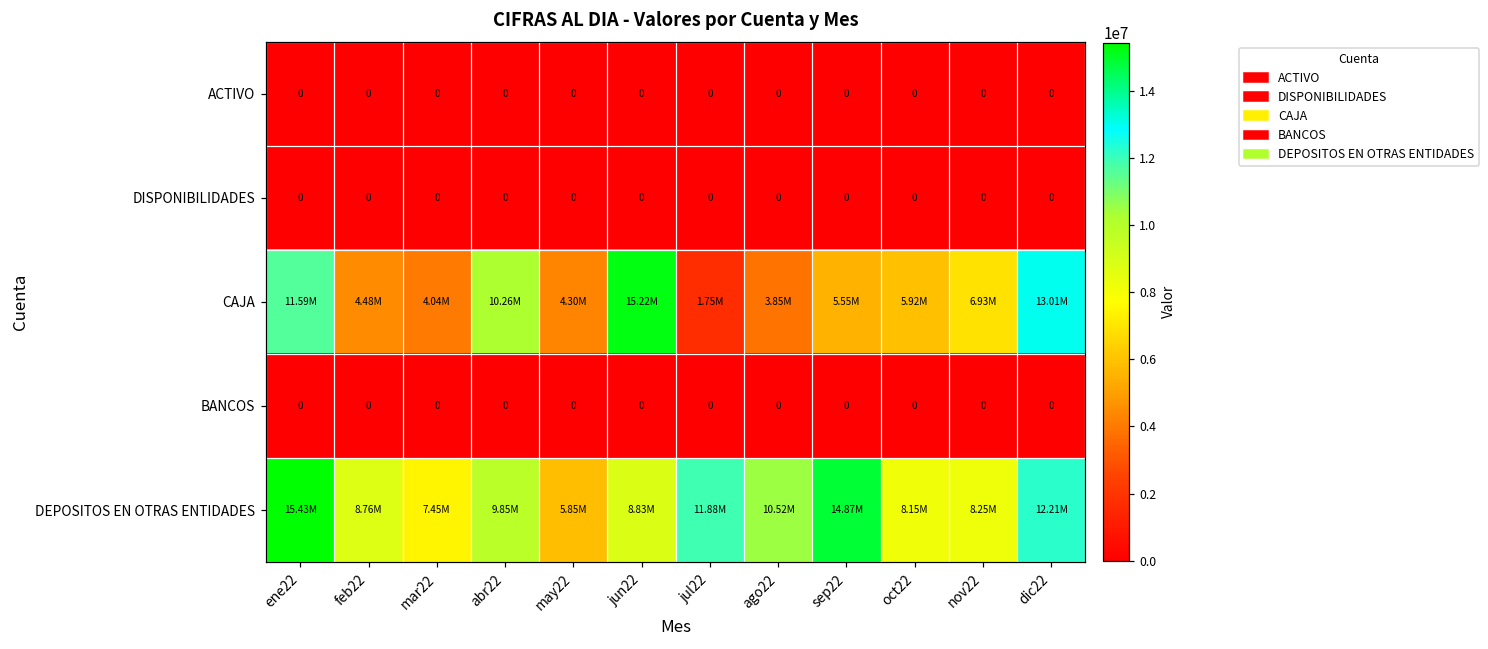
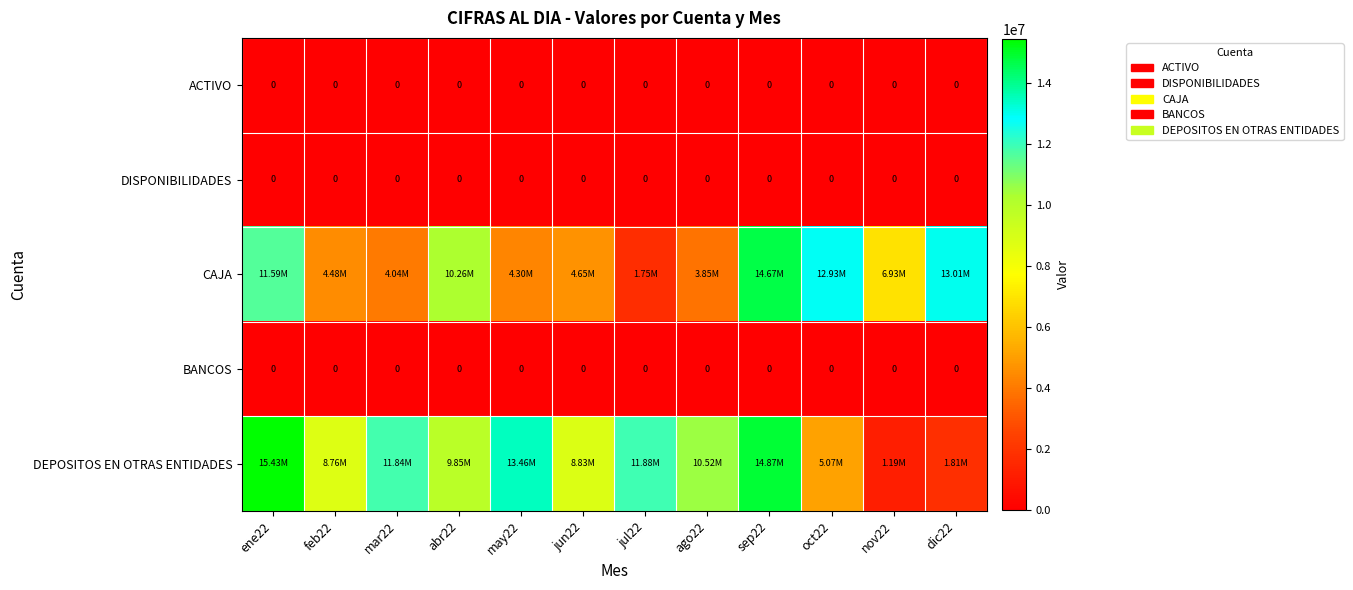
  {
    "ACTIVO": {
      "ene22": "0",
      "feb22": "0",
      "mar22": "0",
      "abr22": "0",
      "may22": "0",
      "jun22": "0",
      "jul22": "0",
      "ago22": "0",
      "sep22": "0",
      "oct22": "0",
      "nov22": "0",
      "dic22": "0"
    },
    "DISPONIBILIDADES": {
      "ene22": "0",
      "feb22": "0",
      "mar22": "0",
      "abr22": "0",
      "may22": "0",
      "jun22": "0",
      "jul22": "0",
      "ago22": "0",
      "sep22": "0",
      "oct22": "0",
      "nov22": "0",
      "dic22": "0"
    },
    "CAJA": {
      "ene22": "11.59M",
      "feb22": "4.48M",
      "mar22": "4.04M",
      "abr22": "10.26M",
      "may22": "4.30M",
-     "jun22": "15.22M",
+     "jun22": "4.65M",
      "jul22": "1.75M",
      "ago22": "3.85M",
-     "sep22": "5.55M",
-     "oct22": "5.92M",
+     "sep22": "14.67M",
+     "oct22": "12.93M",
      "nov22": "6.93M",
      "dic22": "13.01M"
    },
    "BANCOS": {
      "ene22": "0",
      "feb22": "0",
      "mar22": "0",
      "abr22": "0",
      "may22": "0",
      "jun22": "0",
      "jul22": "0",
      "ago22": "0",
      "sep22": "0",
      "oct22": "0",
      "nov22": "0",
      "dic22": "0"
    },
    "DEPOSITOS EN OTRAS ENTIDADES": {
      "ene22": "15.43M",
      "feb22": "8.76M",
-     "mar22": "7.45M",
+     "mar22": "11.84M",
      "abr22": "9.85M",
-     "may22": "5.85M",
+     "may22": "13.46M",
      "jun22": "8.83M",
      "jul22": "11.88M",
      "ago22": "10.52M",
      "sep22": "14.87M",
-     "oct22": "8.15M",
-     "nov22": "8.25M",
-     "dic22": "12.21M"
+     "oct22": "5.07M",
+     "nov22": "1.19M",
+     "dic22": "1.81M"
    }
  }
